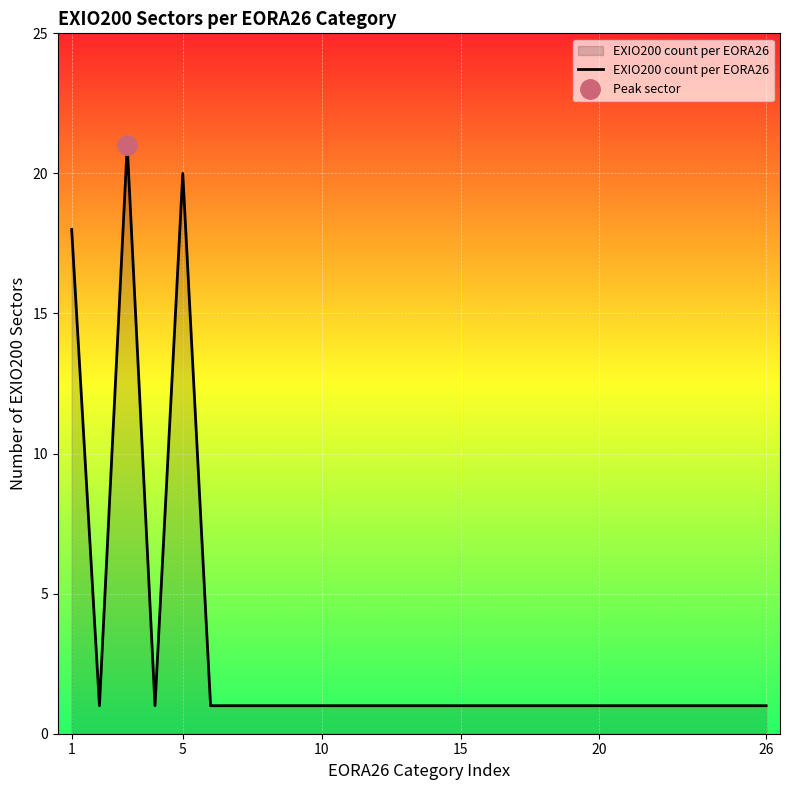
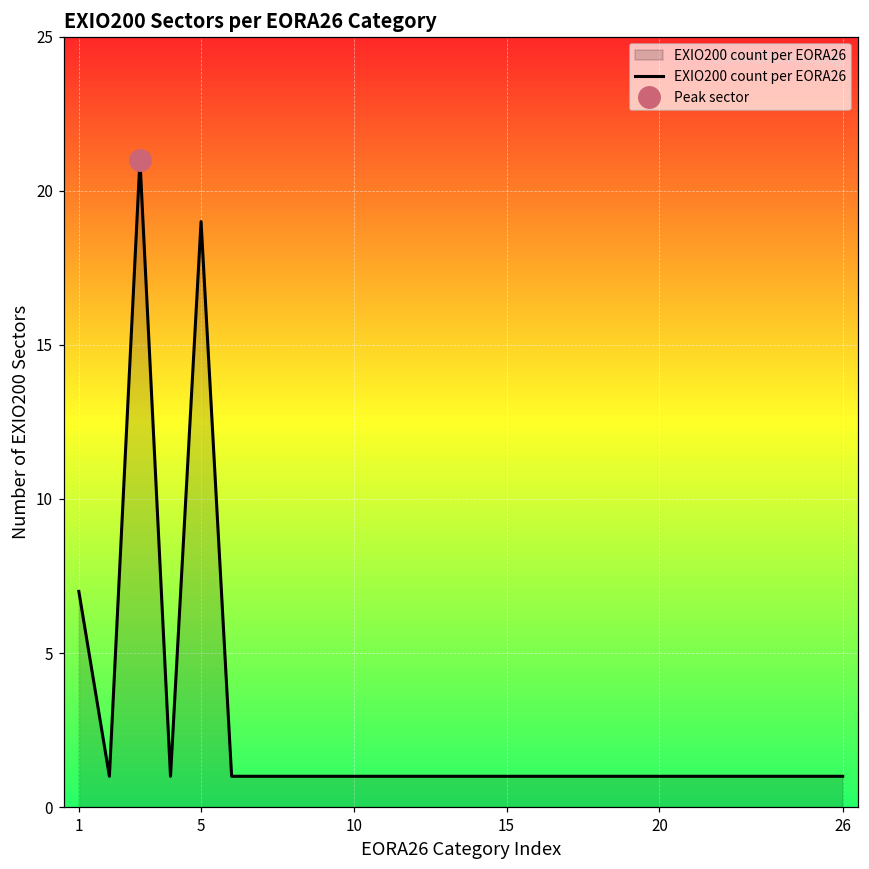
  {
    "EXIO200 count per EORA26": {
-     "1": 18,
-     "5": 20,
+     "1": 7,
+     "5": 19,
      "10": 1,
      "15": 1,
      "20": 1,
      "26": 1
    }
  }
